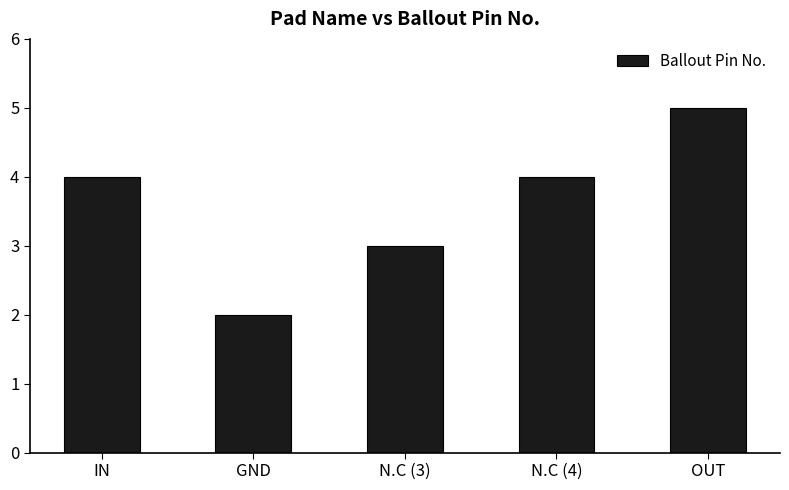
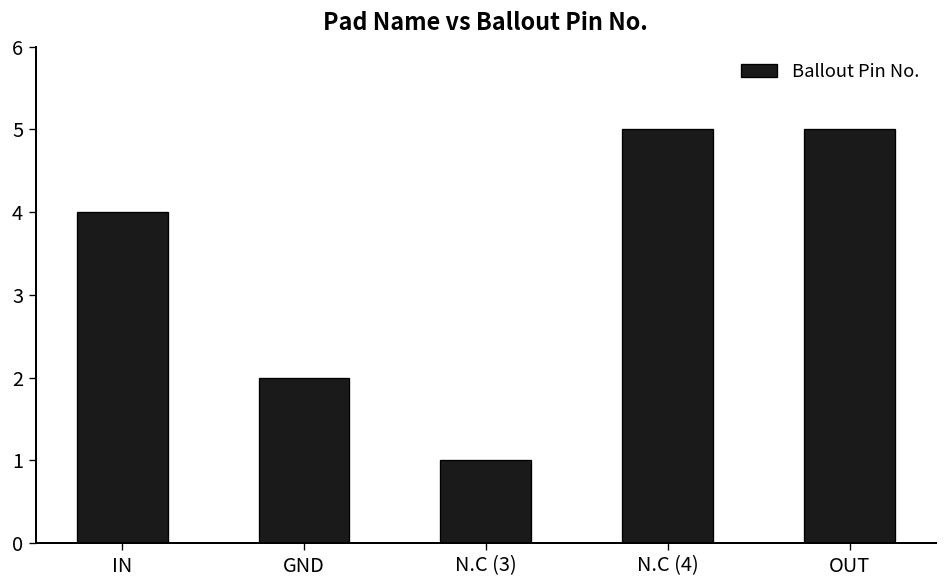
  {
    "IN": 4,
    "GND": 2,
-   "N.C (3)": 3,
-   "N.C (4)": 4,
+   "N.C (3)": 1,
+   "N.C (4)": 5,
    "OUT": 5
  }
